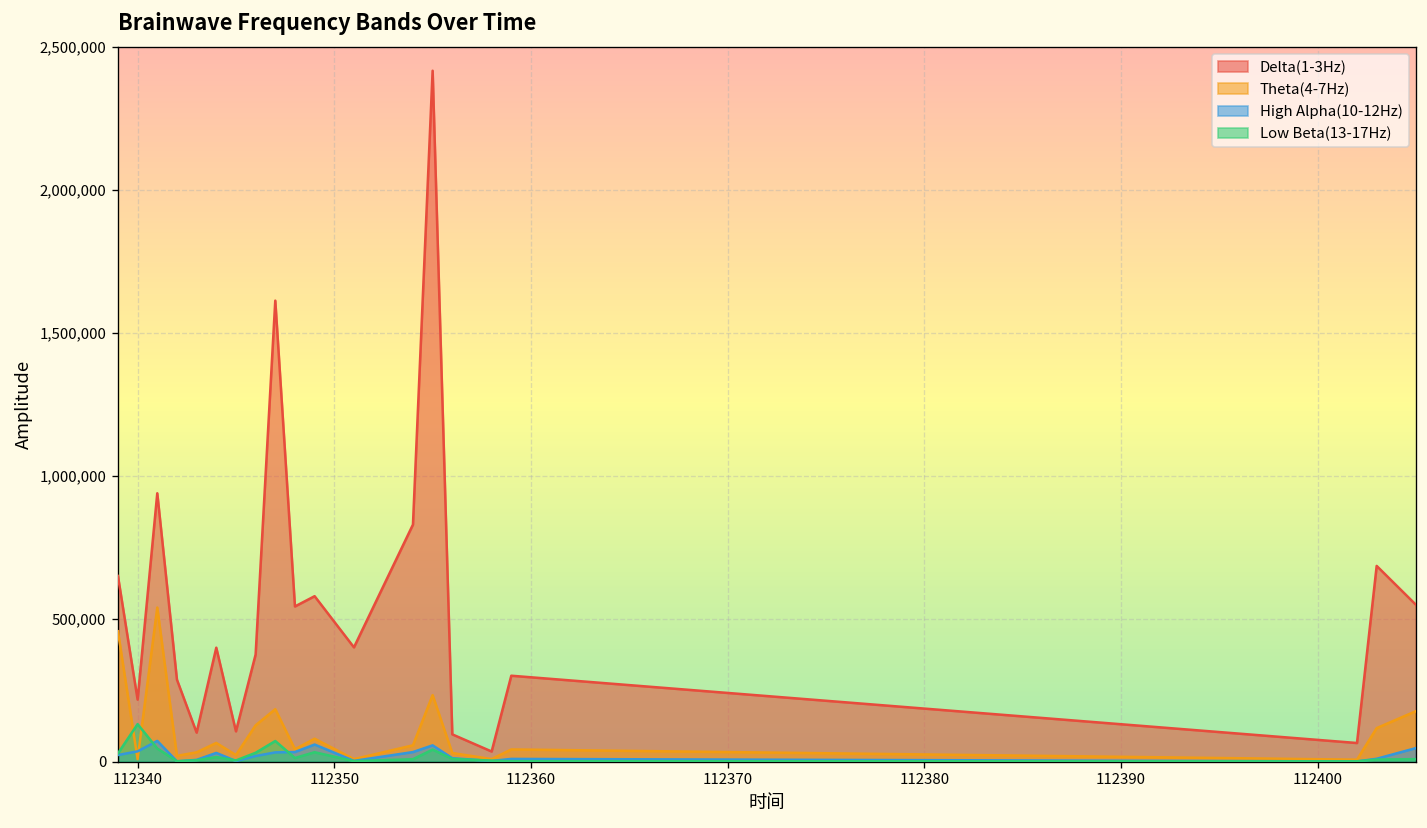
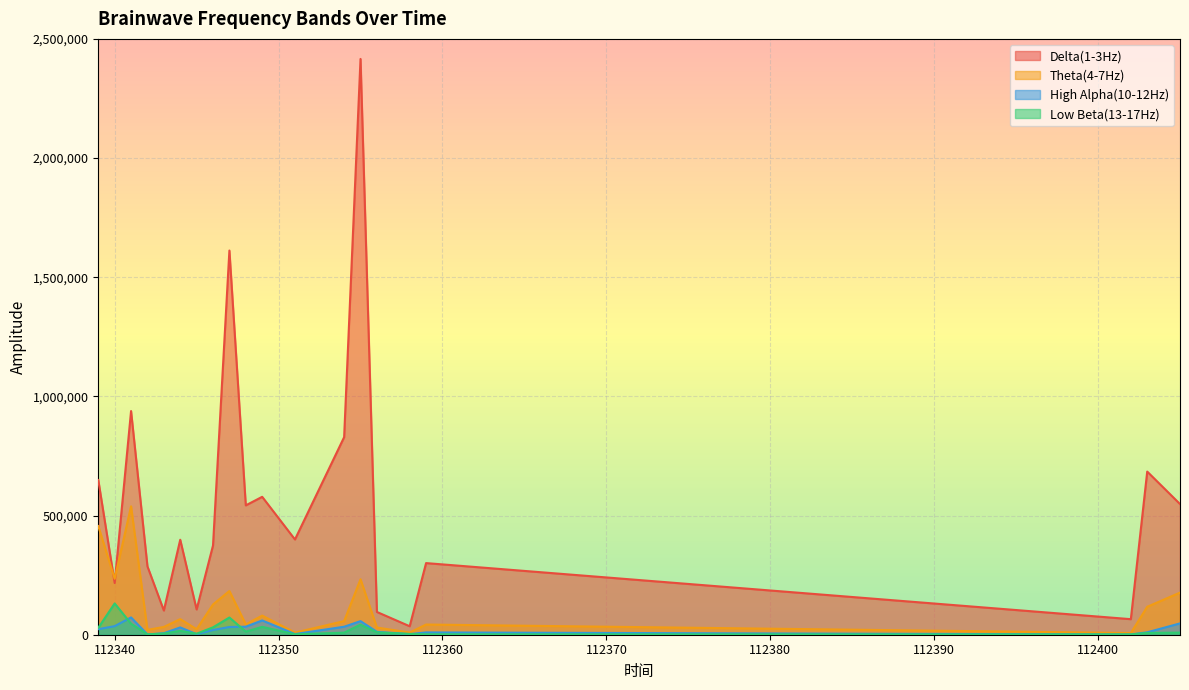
  {
    "Delta(1-3Hz)": {
      "112340": "220,000"
    },
    "Theta(4-7Hz)": {
-     "112340": "10,000"
+     "112340": "230,000"
    },
    "High Alpha(10-12Hz)": {
      "112340": "40,000"
    },
    "Low Beta(13-17Hz)": {
      "112340": "130,000"
    }
  }
